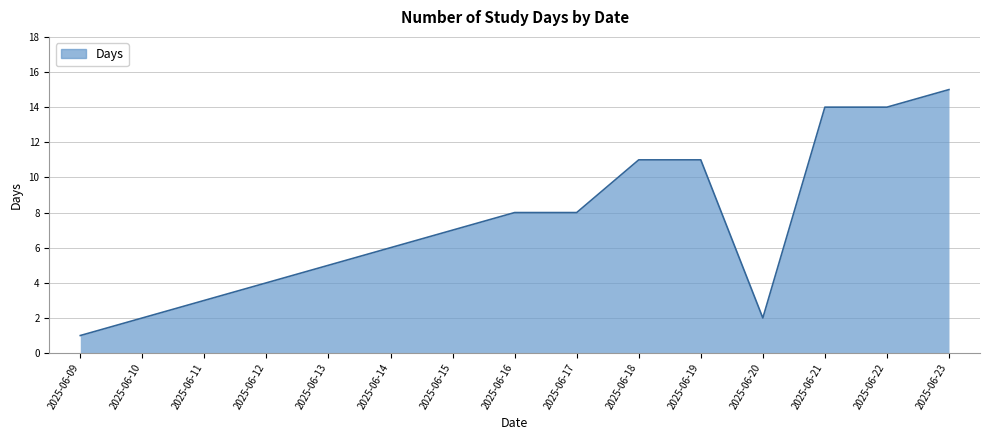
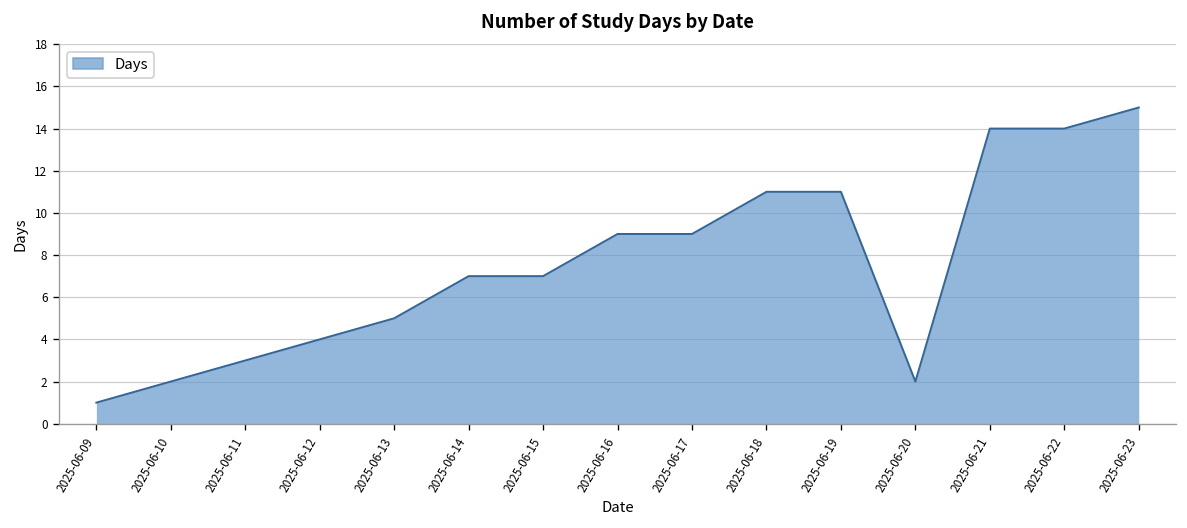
  {
    "2025-06-09": 1,
    "2025-06-10": 2,
    "2025-06-11": 3,
    "2025-06-12": 4,
    "2025-06-13": 5,
-   "2025-06-14": 6,
+   "2025-06-14": 7,
    "2025-06-15": 7,
-   "2025-06-16": 8,
-   "2025-06-17": 8,
+   "2025-06-16": 9,
+   "2025-06-17": 9,
    "2025-06-18": 11,
    "2025-06-19": 11,
    "2025-06-20": 2,
    "2025-06-21": 14,
    "2025-06-22": 14,
    "2025-06-23": 15
  }
